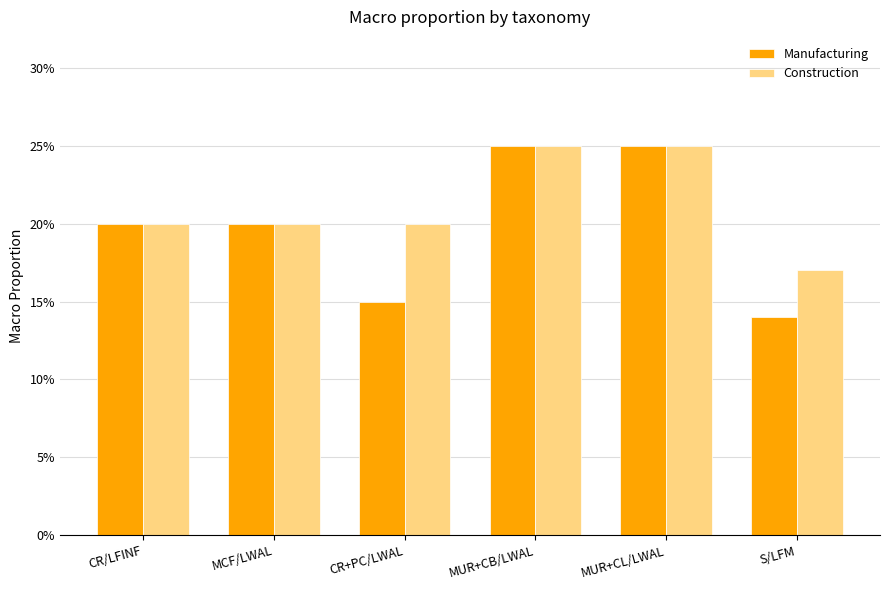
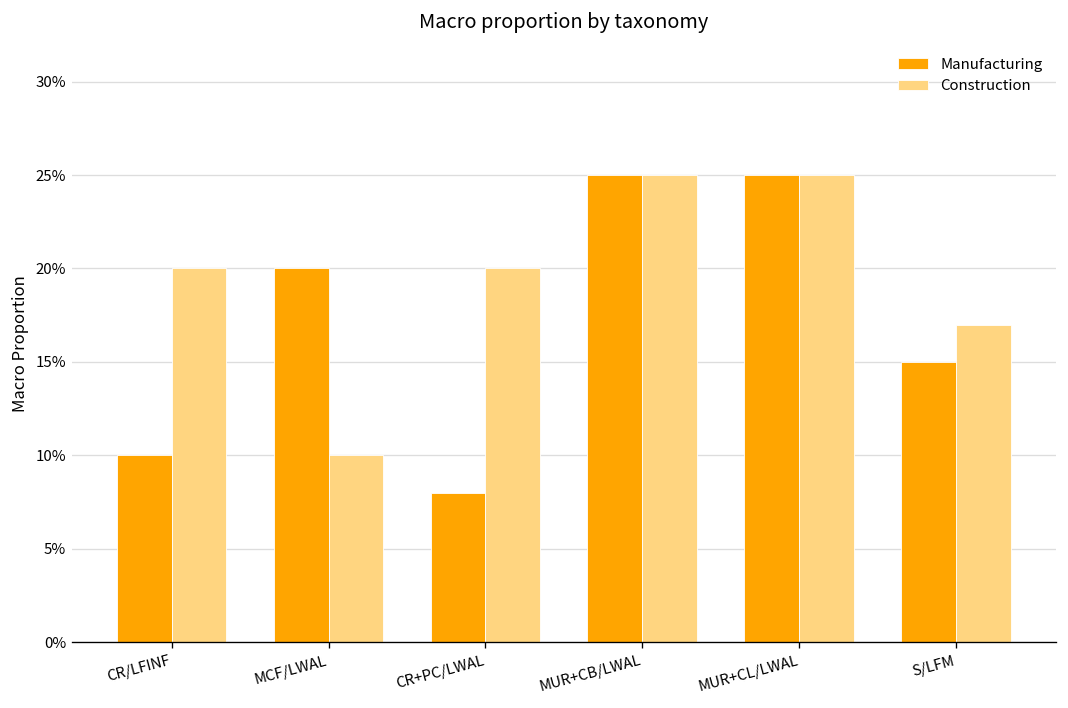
  {
    "Manufacturing": {
-     "CR/LFINF": "20.0%",
+     "CR/LFINF": "10.0%",
      "MCF/LWAL": "20.0%",
-     "CR+PC/LWAL": "15.0%",
+     "CR+PC/LWAL": "8.0%",
      "MUR+CB/LWAL": "25.0%",
      "MUR+CL/LWAL": "25.0%",
-     "S/LFM": "14.0%"
+     "S/LFM": "15.0%"
    },
    "Construction": {
      "CR/LFINF": "20.0%",
-     "MCF/LWAL": "20.0%",
+     "MCF/LWAL": "10.0%",
      "CR+PC/LWAL": "20.0%",
      "MUR+CB/LWAL": "25.0%",
      "MUR+CL/LWAL": "25.0%",
      "S/LFM": "17.0%"
    }
  }
